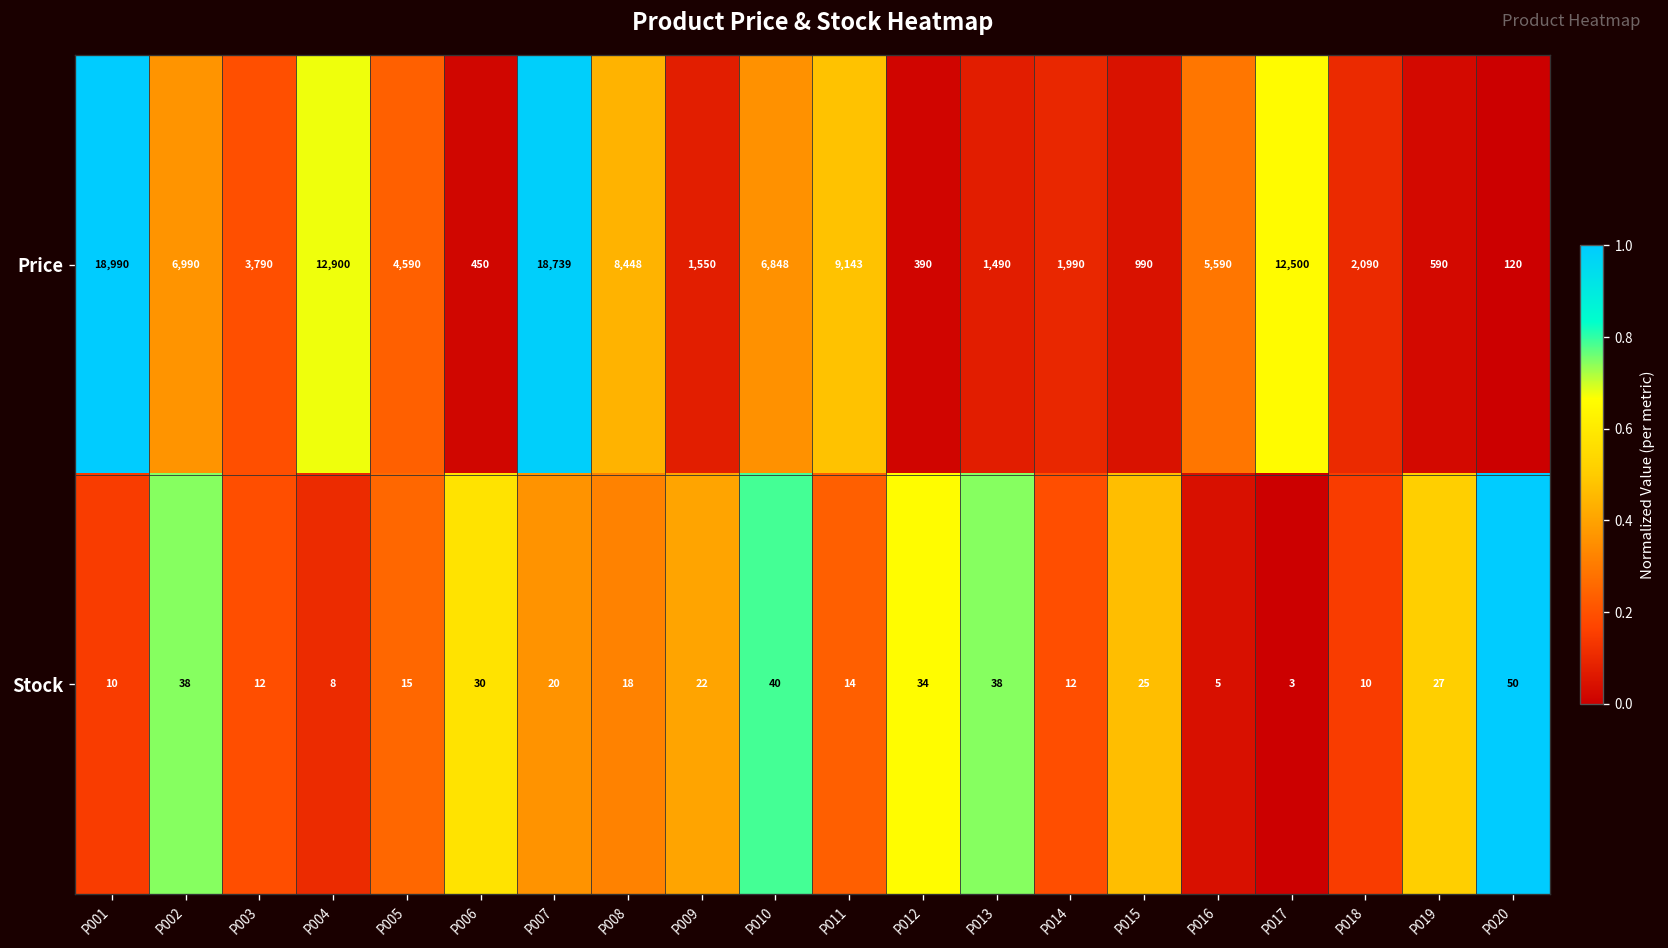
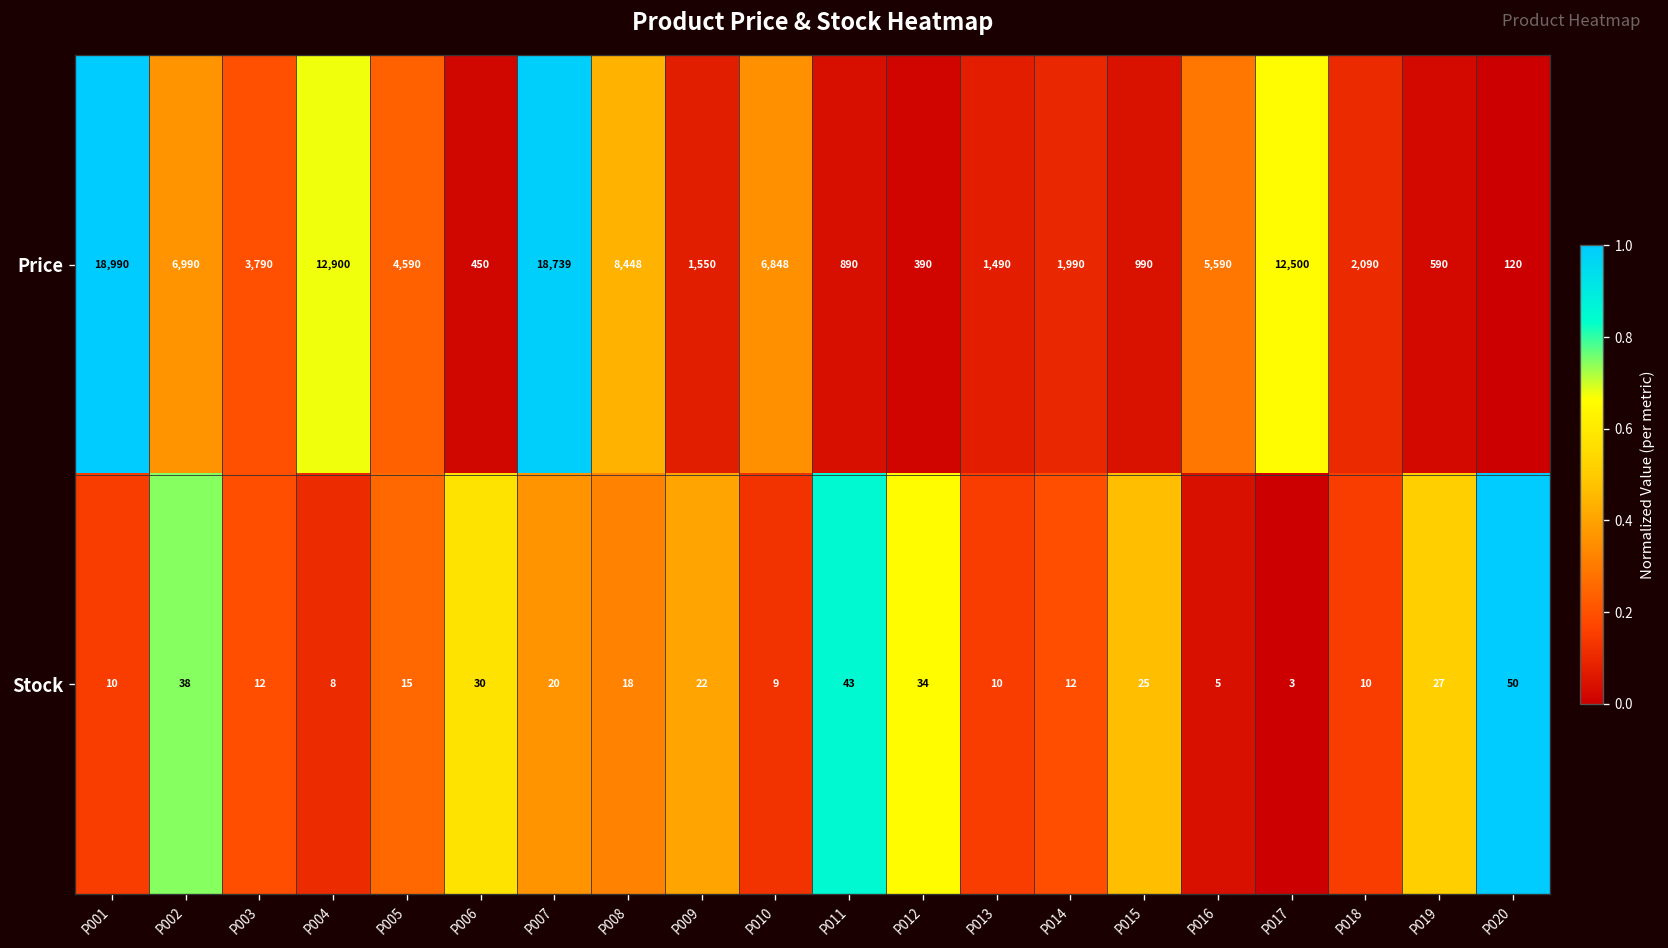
  {
    "Price": {
      "P001": "18,990",
      "P002": "6,990",
      "P003": "3,790",
      "P004": "12,900",
      "P005": "4,590",
      "P006": "450",
      "P007": "18,739",
      "P008": "8,448",
      "P009": "1,550",
      "P010": "6,848",
-     "P011": "9,143",
+     "P011": "890",
      "P012": "390",
      "P013": "1,490",
      "P014": "1,990",
      "P015": "990",
      "P016": "5,590",
      "P017": "12,500",
      "P018": "2,090",
      "P019": "590",
      "P020": "120"
    },
    "Stock": {
      "P001": "10",
      "P002": "38",
      "P003": "12",
      "P004": "8",
      "P005": "15",
      "P006": "30",
      "P007": "20",
      "P008": "18",
      "P009": "22",
-     "P010": "40",
-     "P011": "14",
+     "P010": "9",
+     "P011": "43",
      "P012": "34",
-     "P013": "38",
+     "P013": "10",
      "P014": "12",
      "P015": "25",
      "P016": "5",
      "P017": "3",
      "P018": "10",
      "P019": "27",
      "P020": "50"
    }
  }
